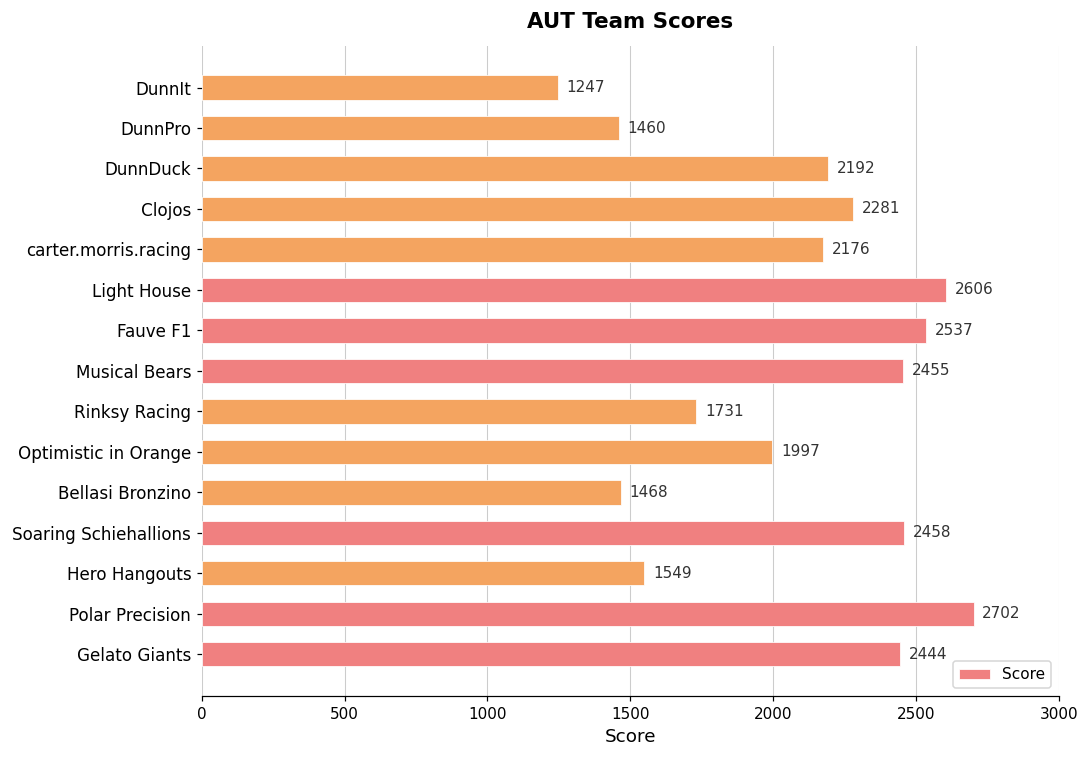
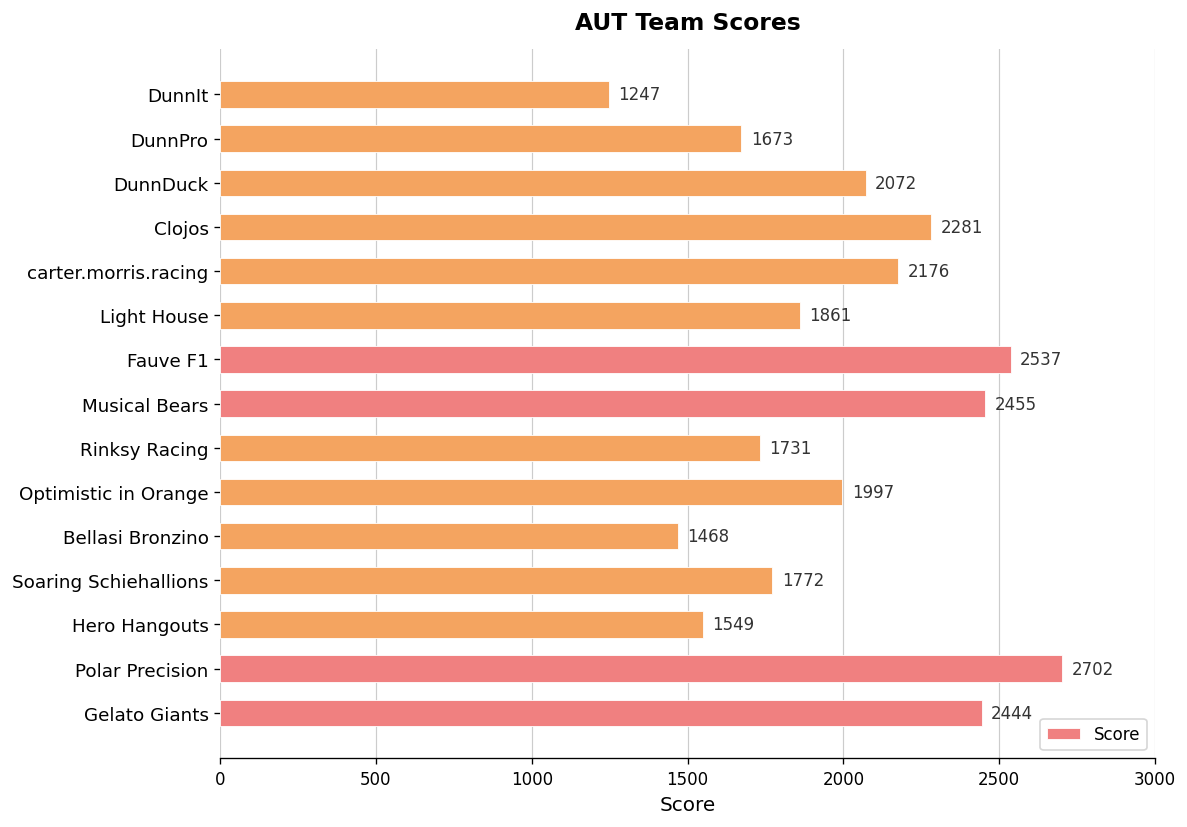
  {
    "DunnIt": 1247,
-   "DunnPro": 1460,
-   "DunnDuck": 2192,
+   "DunnPro": 1673,
+   "DunnDuck": 2072,
    "Clojos": 2281,
    "carter.morris.racing": 2176,
-   "Light House": 2606,
+   "Light House": 1861,
    "Fauve F1": 2537,
    "Musical Bears": 2455,
    "Rinksy Racing": 1731,
    "Optimistic in Orange": 1997,
    "Bellasi Bronzino": 1468,
-   "Soaring Schiehallions": 2458,
+   "Soaring Schiehallions": 1772,
    "Hero Hangouts": 1549,
    "Polar Precision": 2702,
    "Gelato Giants": 2444
  }
